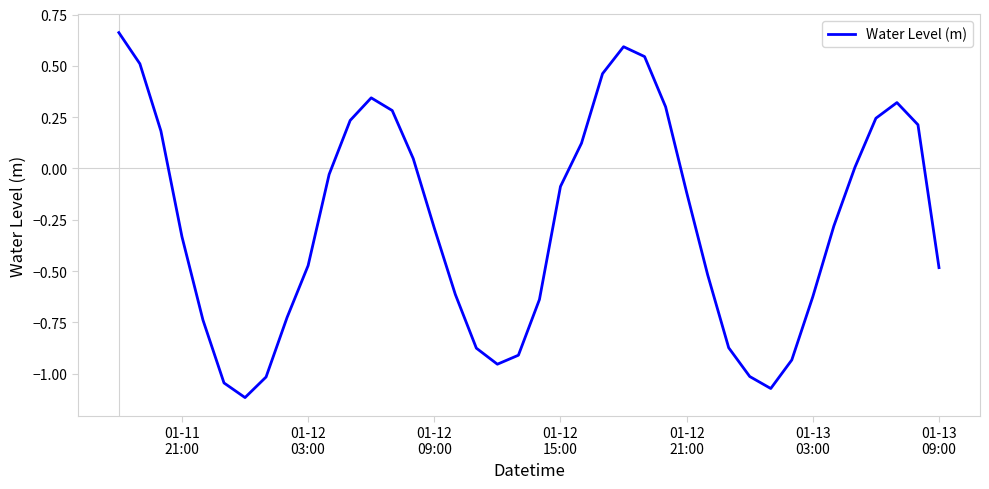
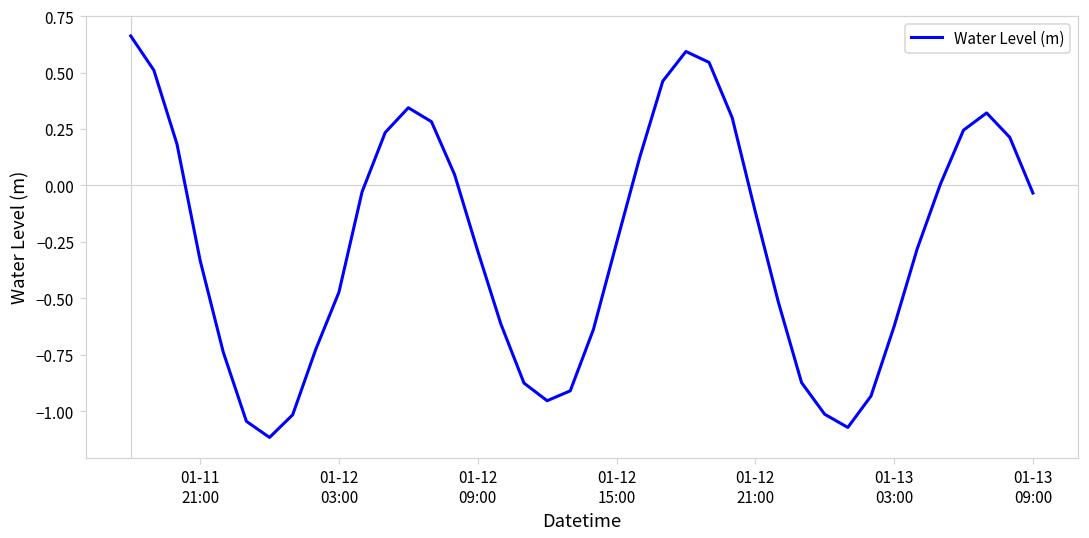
  {
    "01-11 21:00": -0.33,
    "01-12 03:00": -0.47,
    "01-12 09:00": -0.29,
-   "01-12 15:00": -0.09,
+   "01-12 15:00": -0.26,
    "01-12 21:00": -0.12,
    "01-13 03:00": -0.62,
-   "01-13 09:00": -0.48
+   "01-13 09:00": -0.03
  }
